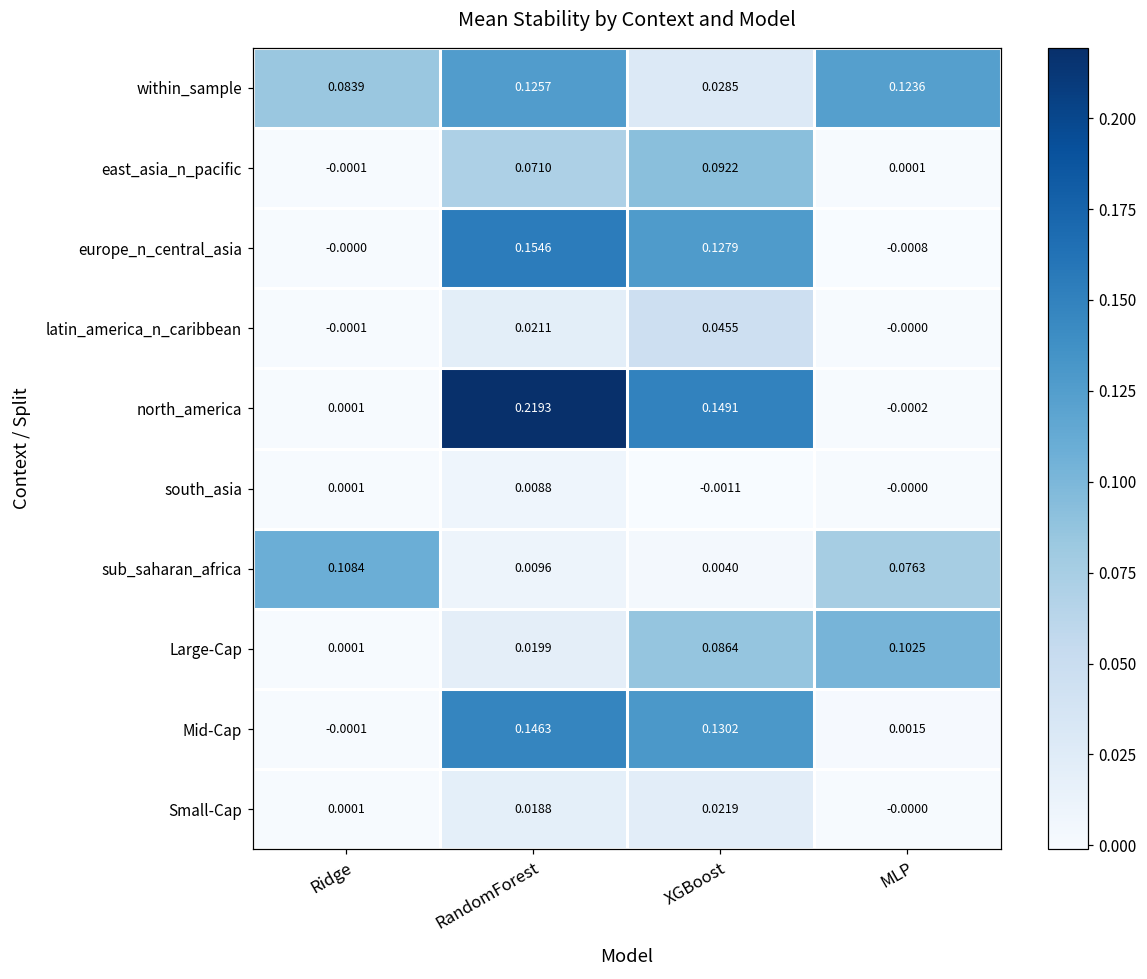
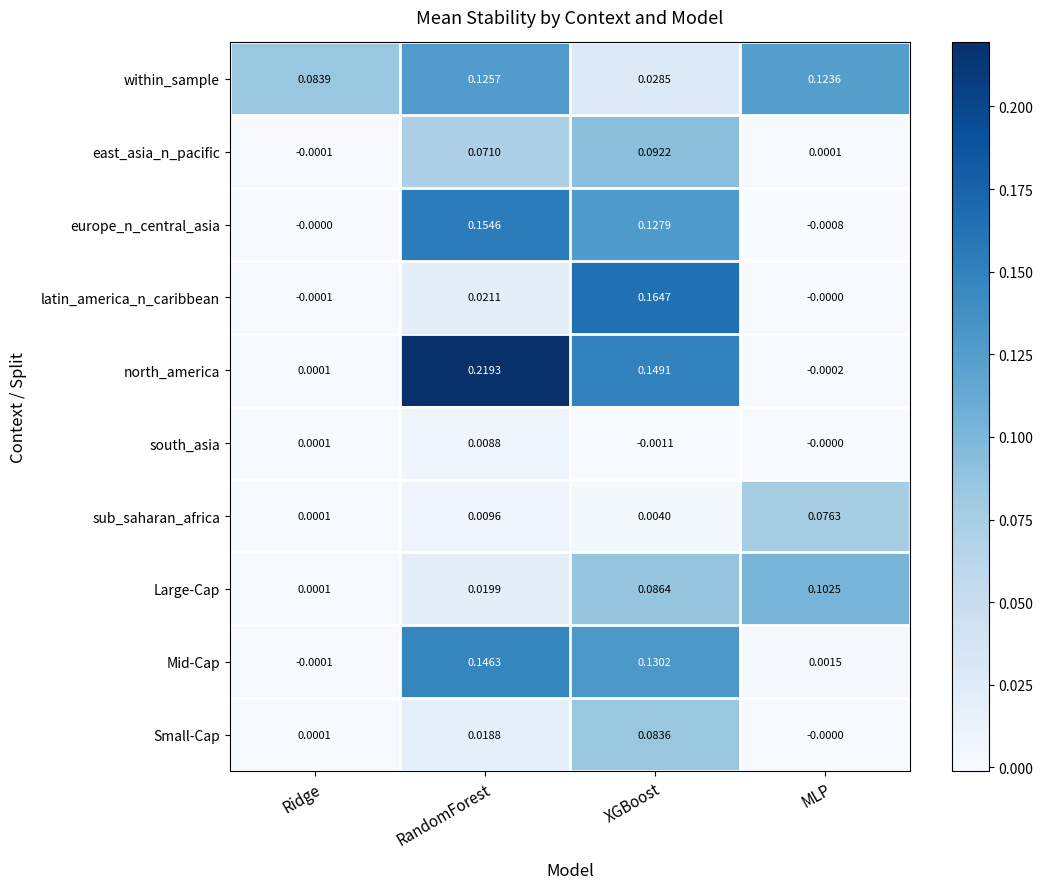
  {
    "within_sample": {
      "Ridge": 0.0839,
      "RandomForest": 0.1257,
      "XGBoost": 0.0285,
      "MLP": 0.1236
    },
    "east_asia_n_pacific": {
      "Ridge": -0.0001,
      "RandomForest": 0.0710,
      "XGBoost": 0.0922,
      "MLP": 0.0001
    },
    "europe_n_central_asia": {
      "Ridge": -0.0000,
      "RandomForest": 0.1546,
      "XGBoost": 0.1279,
      "MLP": -0.0008
    },
    "latin_america_n_caribbean": {
      "Ridge": -0.0001,
      "RandomForest": 0.0211,
-     "XGBoost": 0.0455,
+     "XGBoost": 0.1647,
      "MLP": -0.0000
    },
    "north_america": {
      "Ridge": 0.0001,
      "RandomForest": 0.2193,
      "XGBoost": 0.1491,
      "MLP": -0.0002
    },
    "south_asia": {
      "Ridge": 0.0001,
      "RandomForest": 0.0088,
      "XGBoost": -0.0011,
      "MLP": -0.0000
    },
    "sub_saharan_africa": {
-     "Ridge": 0.1084,
+     "Ridge": 0.0001,
      "RandomForest": 0.0096,
      "XGBoost": 0.0040,
      "MLP": 0.0763
    },
    "Large-Cap": {
      "Ridge": 0.0001,
      "RandomForest": 0.0199,
      "XGBoost": 0.0864,
      "MLP": 0.1025
    },
    "Mid-Cap": {
      "Ridge": -0.0001,
      "RandomForest": 0.1463,
      "XGBoost": 0.1302,
      "MLP": 0.0015
    },
    "Small-Cap": {
      "Ridge": 0.0001,
      "RandomForest": 0.0188,
-     "XGBoost": 0.0219,
+     "XGBoost": 0.0836,
      "MLP": -0.0000
    }
  }
